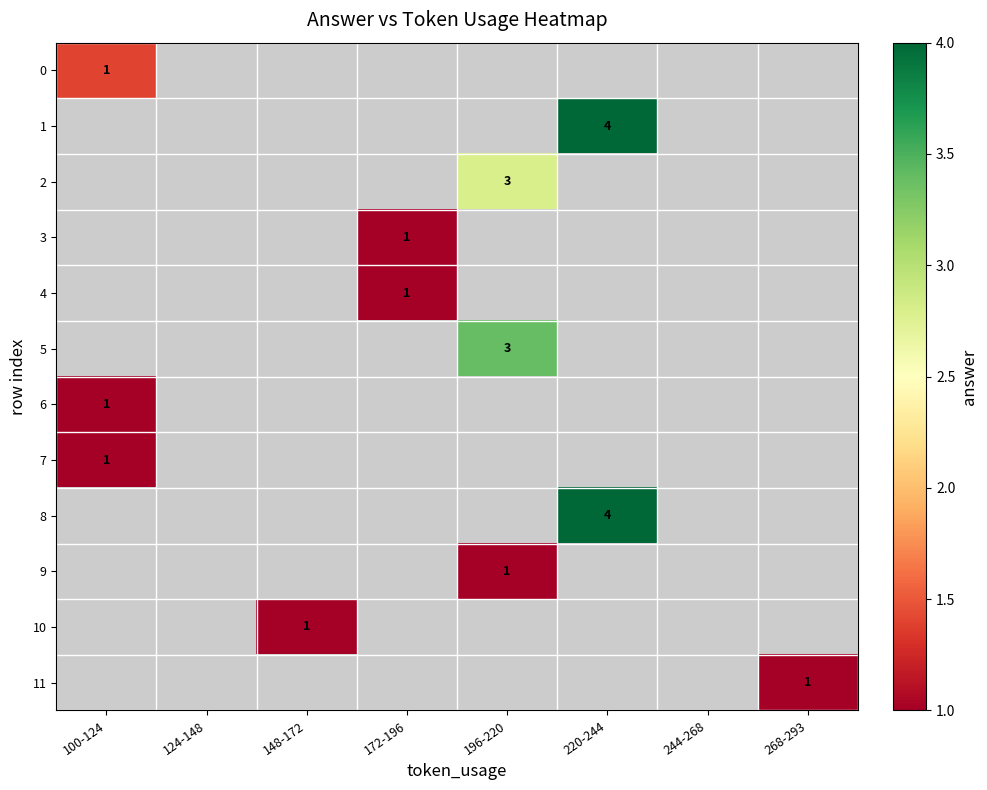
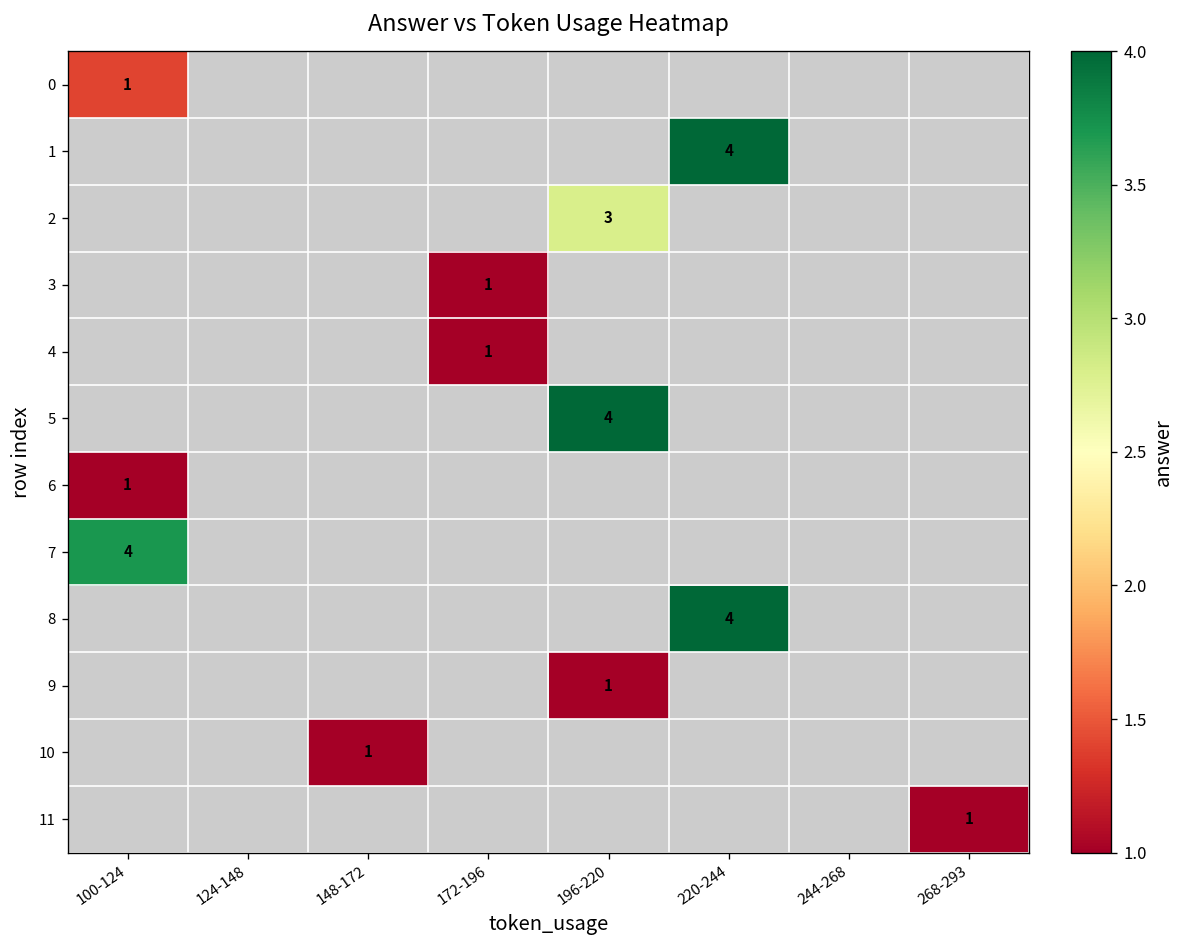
  {
    "0": {
      "100-124": 1
    },
    "1": {
      "220-244": 4
    },
    "2": {
      "196-220": 3
    },
    "3": {
      "172-196": 1
    },
    "4": {
      "172-196": 1
    },
    "5": {
-     "196-220": 3
+     "196-220": 4
    },
    "6": {
      "100-124": 1
    },
    "7": {
-     "100-124": 1
+     "100-124": 4
    },
    "8": {
      "220-244": 4
    },
    "9": {
      "196-220": 1
    },
    "10": {
      "148-172": 1
    },
    "11": {
      "268-293": 1
    }
  }
